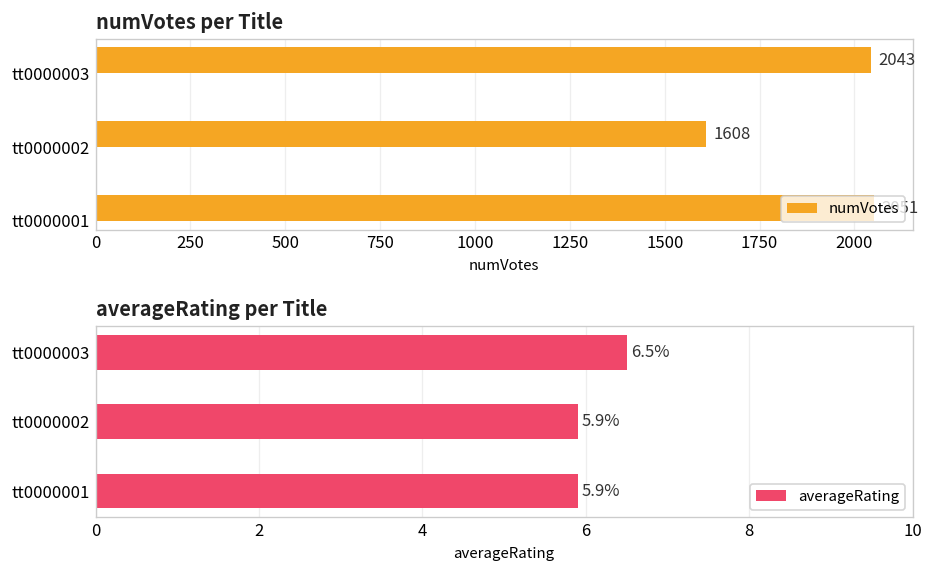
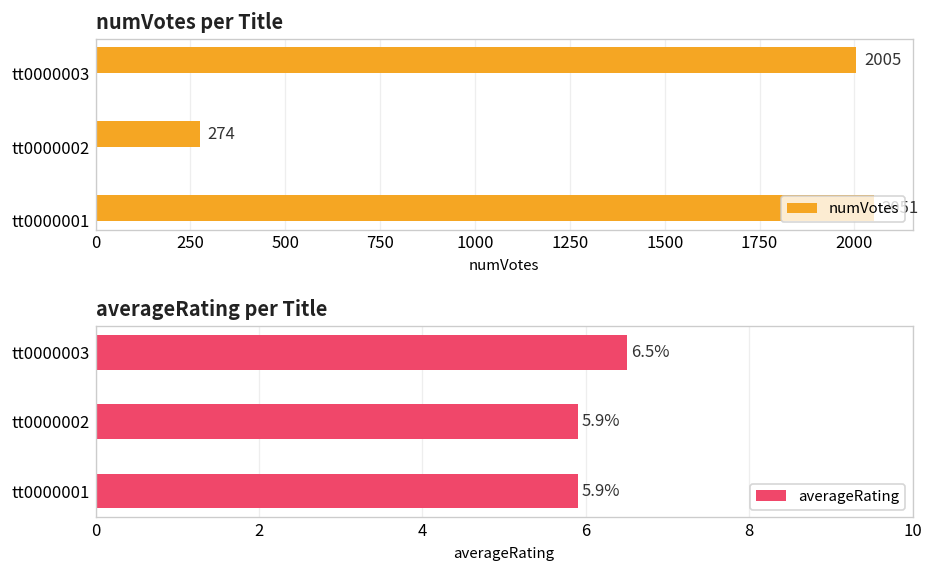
  {
    "numVotes per Title": {
-     "tt0000003": "2043",
-     "tt0000002": "1608"
+     "tt0000003": "2005",
+     "tt0000002": "274"
    },
    "averageRating per Title": {
      "tt0000003": "6.5%",
      "tt0000002": "5.9%",
      "tt0000001": "5.9%"
    }
  }
